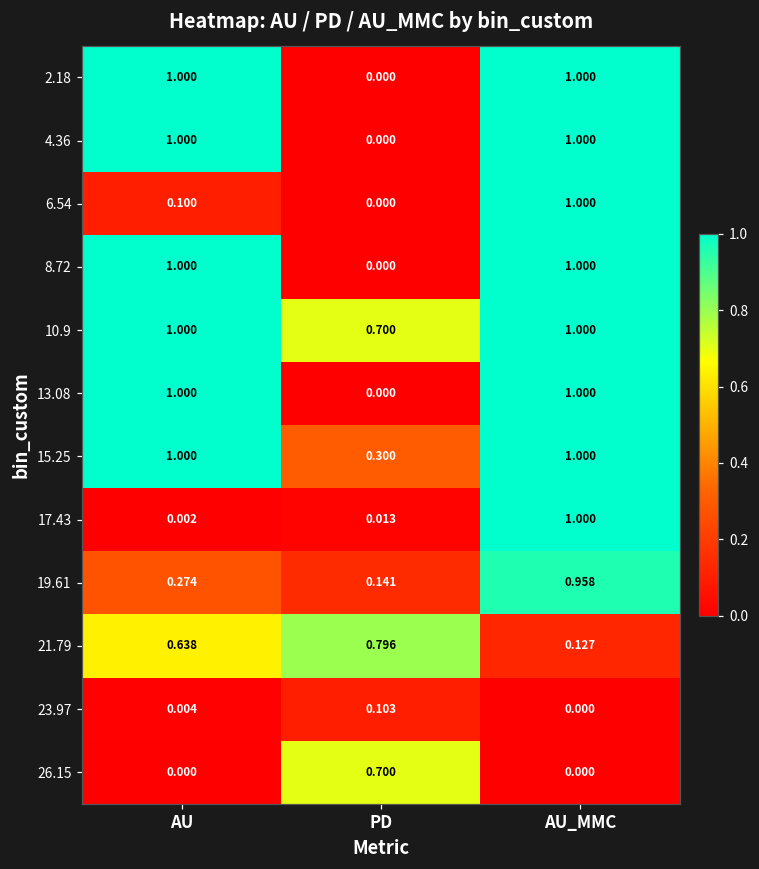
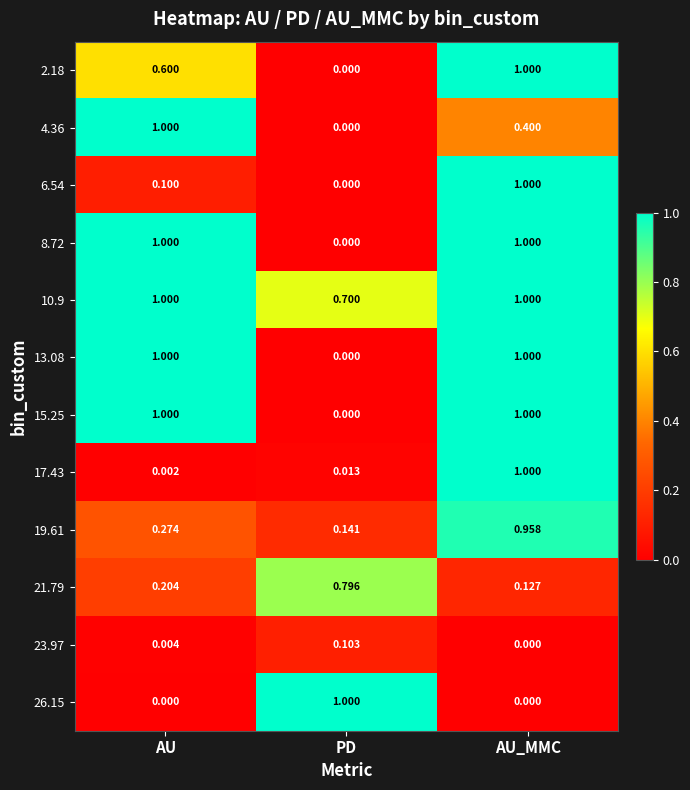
  {
    "2.18": {
-     "AU": 1.000,
+     "AU": 0.600,
      "PD": 0.000,
      "AU_MMC": 1.000
    },
    "4.36": {
      "AU": 1.000,
      "PD": 0.000,
-     "AU_MMC": 1.000
+     "AU_MMC": 0.400
    },
    "6.54": {
      "AU": 0.100,
      "PD": 0.000,
      "AU_MMC": 1.000
    },
    "8.72": {
      "AU": 1.000,
      "PD": 0.000,
      "AU_MMC": 1.000
    },
    "10.9": {
      "AU": 1.000,
      "PD": 0.700,
      "AU_MMC": 1.000
    },
    "13.08": {
      "AU": 1.000,
      "PD": 0.000,
      "AU_MMC": 1.000
    },
    "15.25": {
      "AU": 1.000,
-     "PD": 0.300,
+     "PD": 0.000,
      "AU_MMC": 1.000
    },
    "17.43": {
      "AU": 0.002,
      "PD": 0.013,
      "AU_MMC": 1.000
    },
    "19.61": {
      "AU": 0.274,
      "PD": 0.141,
      "AU_MMC": 0.958
    },
    "21.79": {
-     "AU": 0.638,
+     "AU": 0.204,
      "PD": 0.796,
      "AU_MMC": 0.127
    },
    "23.97": {
      "AU": 0.004,
      "PD": 0.103,
      "AU_MMC": 0.000
    },
    "26.15": {
      "AU": 0.000,
-     "PD": 0.700,
+     "PD": 1.000,
      "AU_MMC": 0.000
    }
  }
